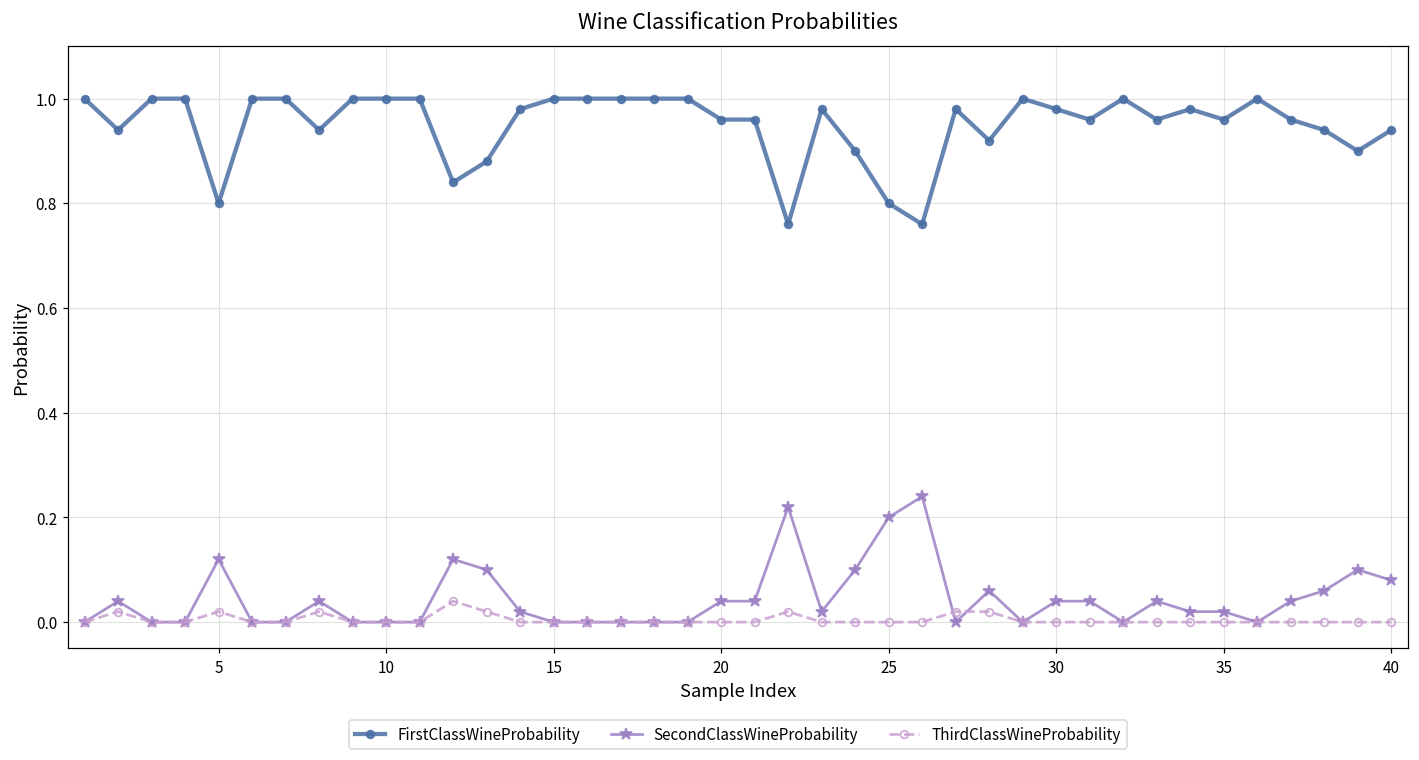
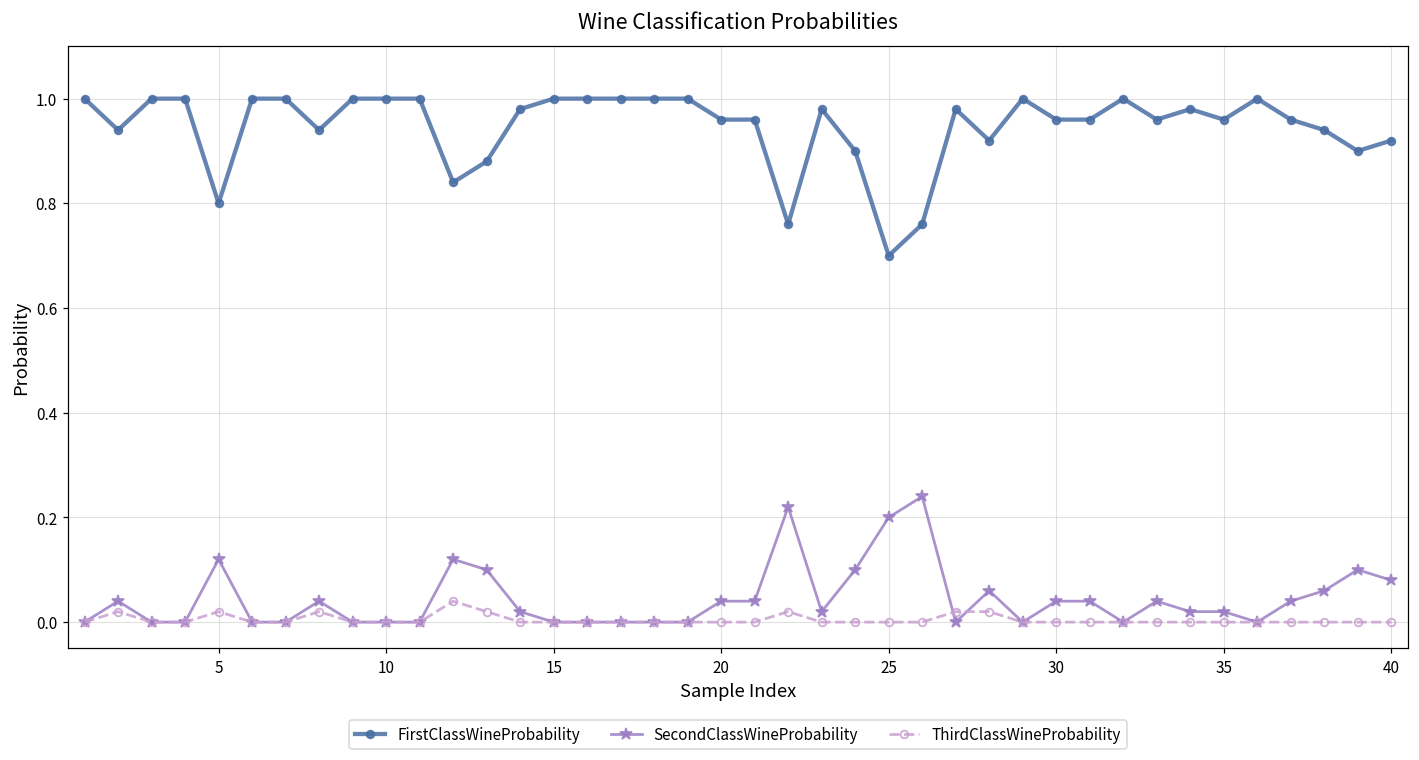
  {
    "FirstClassWineProbability": {
      "5": 0.80,
      "10": 1.00,
      "15": 1.00,
      "20": 0.96,
-     "25": 0.8,
-     "30": 0.98,
+     "25": 0.7,
+     "30": 0.96,
      "35": 0.96,
-     "40": 0.94
+     "40": 0.92
    }
  }
